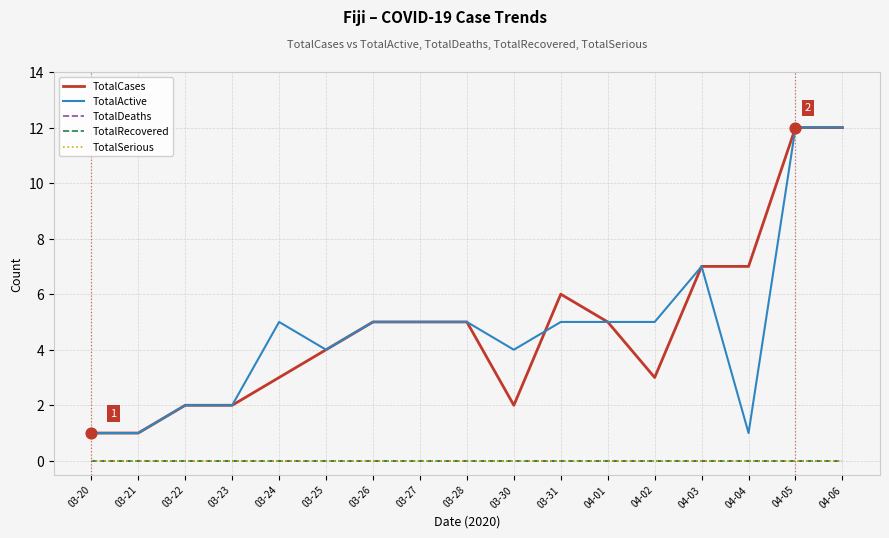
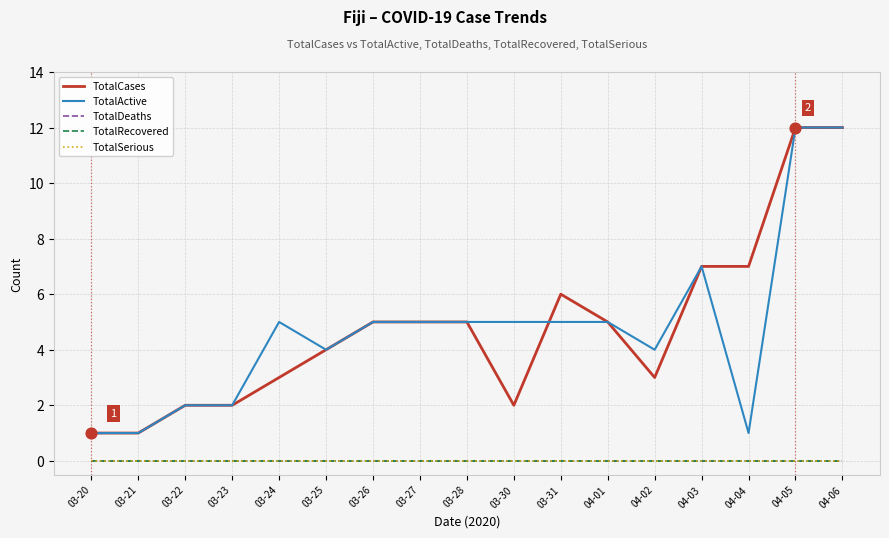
  {
    "TotalActive": {
      "03-24": 5,
-     "03-30": 4,
+     "03-30": 5,
      "03-31": 5,
-     "04-02": 5,
+     "04-02": 4,
      "04-04": 1
    },
    "TotalSerious": {
      "03-20": 0,
      "03-21": 0,
      "03-22": 0,
      "03-23": 0,
      "03-24": 0,
      "03-25": 0,
      "03-26": 0,
      "03-27": 0,
      "03-28": 0,
      "03-30": 0,
      "03-31": 0,
      "04-01": 0,
      "04-02": 0,
      "04-03": 0,
      "04-04": 0,
      "04-05": 0,
      "04-06": 0
    }
  }
